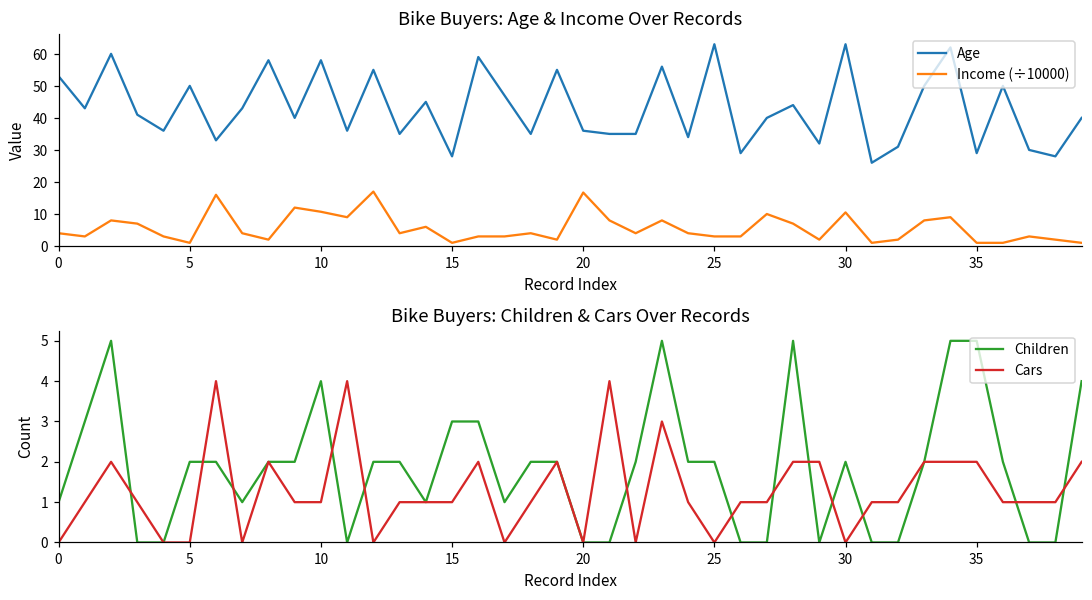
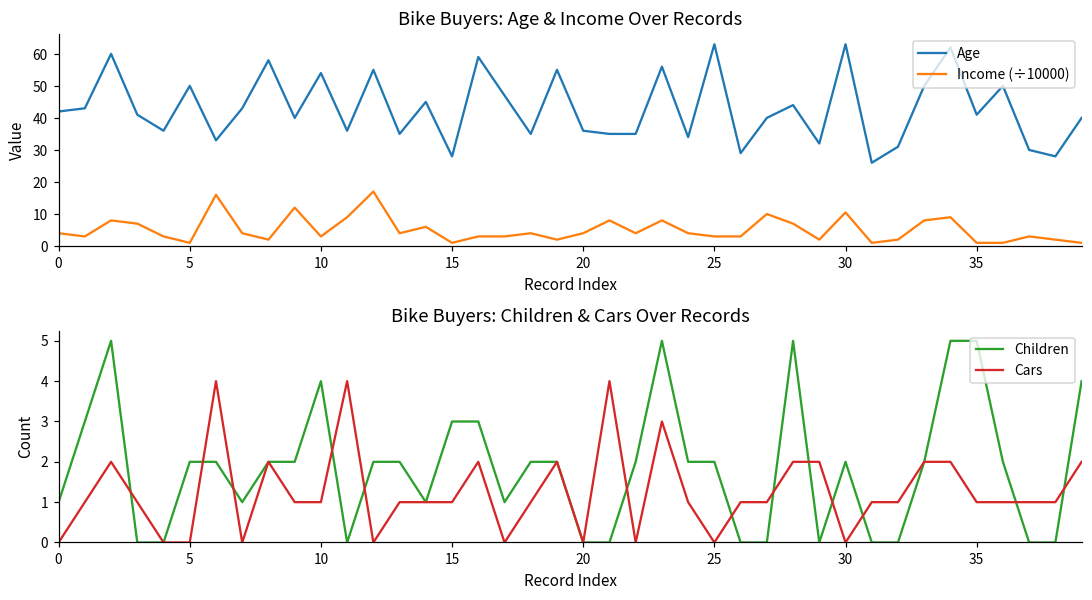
  {
    "Bike Buyers: Age & Income Over Records": {
      "Age": {
-       "0": 53,
+       "0": 42,
        "5": 50,
-       "10": 58,
+       "10": 54,
        "15": 28,
        "20": 36,
        "25": 63,
        "30": 63,
-       "35": 29
+       "35": 41
      },
      "Income (÷10000)": {
        "0": 4,
        "5": 1,
-       "10": 11,
+       "10": 3,
        "15": 1,
-       "20": 17,
+       "20": 4,
        "25": 3,
        "30": 11,
        "35": 1
      }
    },
    "Bike Buyers: Children & Cars Over Records": {
      "Children": {
        "0": 1,
        "5": 2,
        "10": 4,
        "15": 3,
        "25": 2,
        "30": 2
      },
      "Cars": {
        "0": 0,
        "5": 0,
        "10": 1,
        "15": 1,
        "25": 0,
        "30": 0,
-       "35": 2
+       "35": 1
      }
    }
  }
